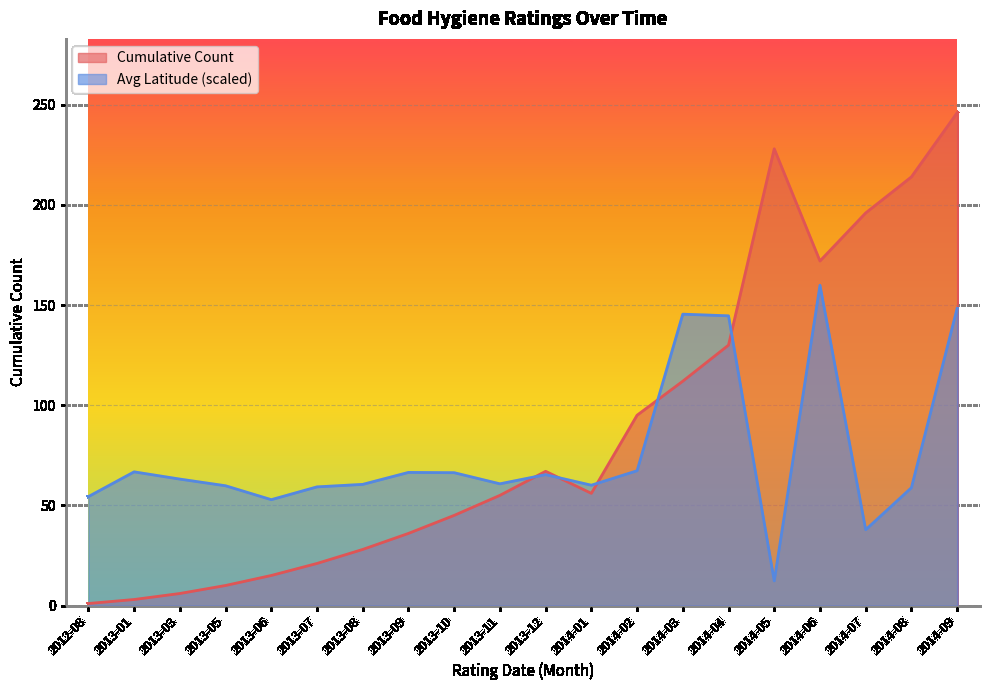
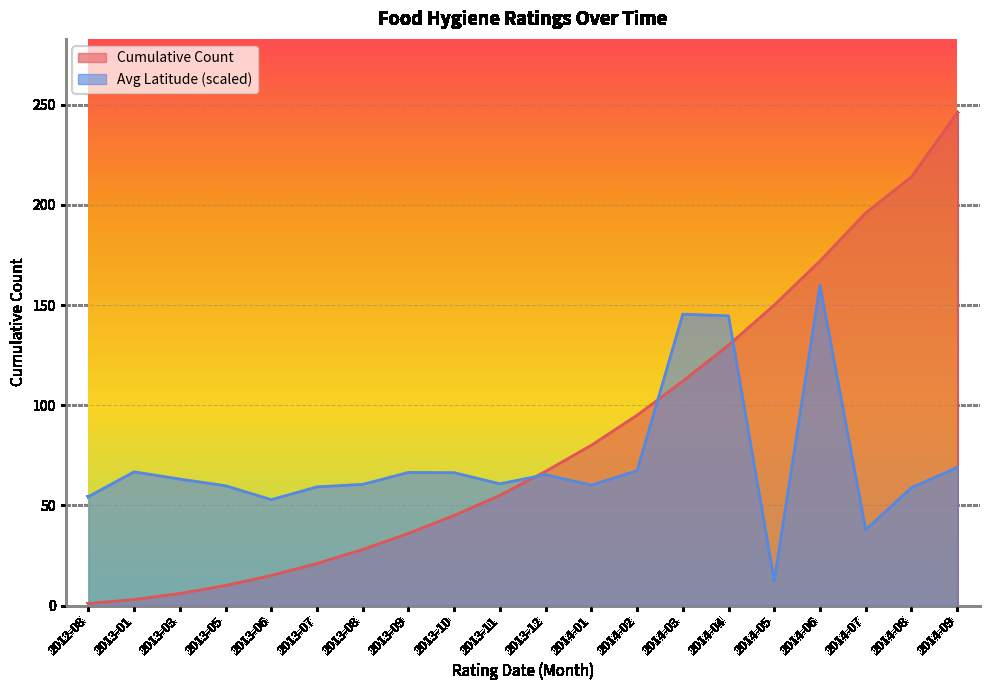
  {
    "Cumulative Count": {
      "2012-08": 1,
      "2013-01": 3,
      "2013-03": 6,
      "2013-05": 10,
      "2013-06": 15,
      "2013-07": 21,
      "2013-08": 28,
      "2013-09": 36,
      "2013-10": 45,
      "2013-11": 55,
      "2013-12": 67,
-     "2014-01": 56,
+     "2014-01": 80,
      "2014-02": 95,
      "2014-03": 112,
      "2014-04": 130,
-     "2014-05": 228,
+     "2014-05": 150,
      "2014-06": 172,
      "2014-07": 196,
      "2014-08": 214,
      "2014-09": 246
    },
    "Avg Latitude (scaled)": {
      "2012-08": 54,
      "2013-01": 67,
      "2013-03": 63,
      "2013-05": 60,
      "2013-06": 53,
      "2013-07": 59,
      "2013-08": 60,
      "2013-09": 66,
      "2013-10": 66,
      "2013-11": 61,
      "2013-12": 65,
      "2014-01": 60,
      "2014-02": 67,
      "2014-03": 145,
      "2014-04": 145,
      "2014-05": 12,
      "2014-06": 160,
      "2014-07": 38,
      "2014-08": 59,
-     "2014-09": 148
+     "2014-09": 69
    }
  }
